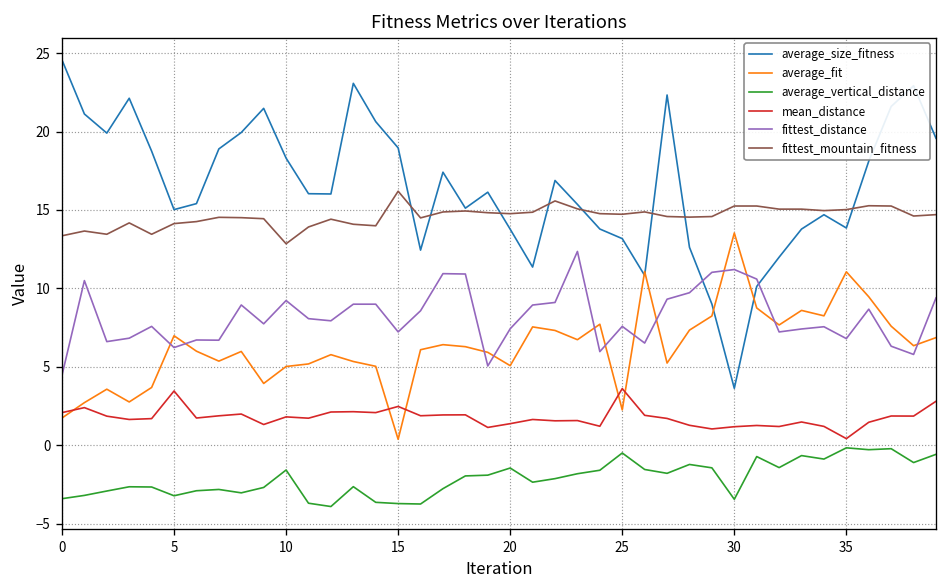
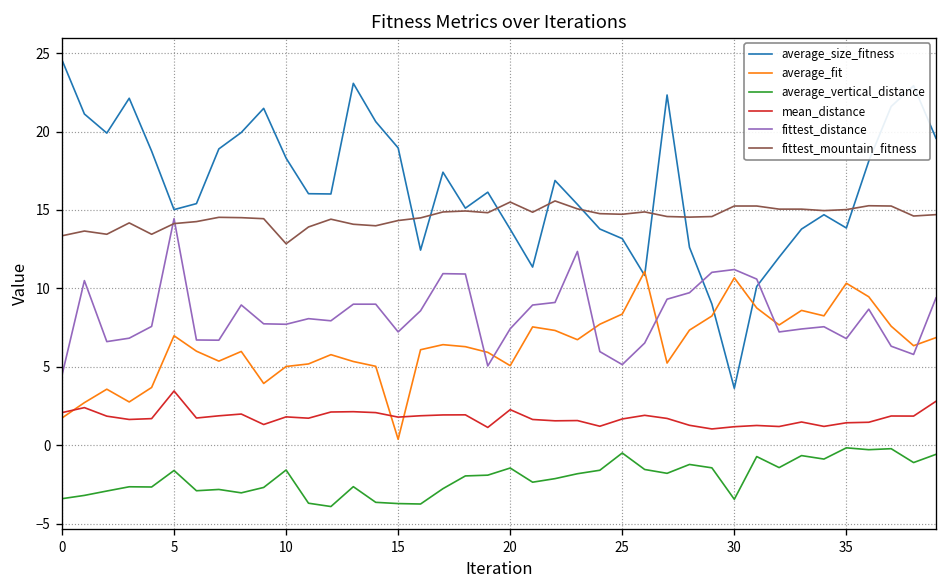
  {
    "average_size_fitness": {
      "0": 24.6,
      "5": 15.0,
      "10": 18.3,
      "15": 19.0,
      "20": 13.8,
      "25": 13.2,
      "30": 3.6,
      "35": 13.8
    },
    "average_fit": {
      "0": 1.7,
      "5": 7.0,
      "10": 5.0,
      "15": 0.4,
      "20": 5.1,
-     "25": 2.3,
-     "30": 13.5,
-     "35": 11.1
+     "25": 8.4,
+     "30": 10.7,
+     "35": 10.3
    },
    "average_vertical_distance": {
      "0": -3.4,
-     "5": -3.2,
+     "5": -1.6,
      "10": -1.6,
      "15": -3.7,
      "20": -1.5,
      "25": -0.5,
      "30": -3.5,
      "35": -0.2
    },
    "mean_distance": {
      "0": 2.1,
      "5": 3.5,
      "10": 1.8,
-     "15": 2.5,
-     "20": 1.4,
-     "25": 3.6,
+     "15": 1.8,
+     "20": 2.3,
+     "25": 1.7,
      "30": 1.2,
-     "35": 0.4
+     "35": 1.4
    },
    "fittest_distance": {
      "0": 4.5,
-     "5": 6.2,
-     "10": 9.2,
+     "5": 14.4,
+     "10": 7.7,
      "15": 7.2,
      "20": 7.4,
-     "25": 7.6,
+     "25": 5.1,
      "30": 11.2,
      "35": 6.8
    },
    "fittest_mountain_fitness": {
      "0": 13.4,
      "5": 14.1,
      "10": 12.8,
-     "15": 16.2,
-     "20": 14.8,
+     "15": 14.3,
+     "20": 15.5,
      "25": 14.7,
      "30": 15.3,
      "35": 15.0
    }
  }
